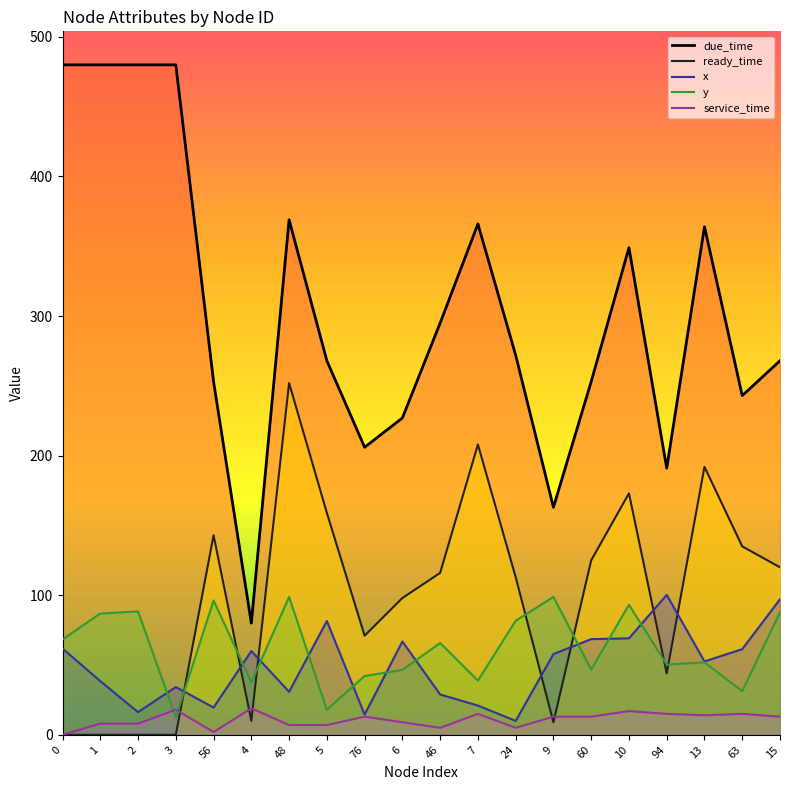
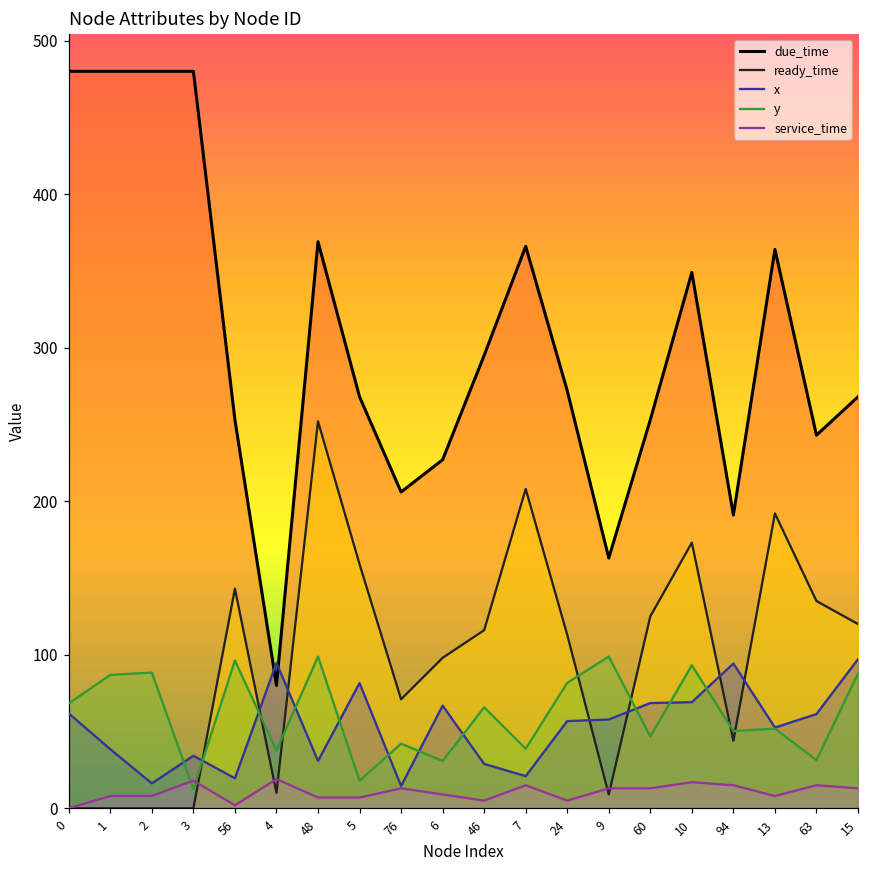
  {
    "x": {
      "0": 62,
      "1": 38,
      "2": 16,
      "3": 34,
      "56": 20,
-     "4": 60,
+     "4": 95,
      "48": 31,
      "5": 82,
      "6": 67,
      "46": 29,
      "7": 21,
-     "24": 10,
+     "24": 57,
      "9": 58,
      "60": 69,
      "10": 69,
-     "94": 100,
+     "94": 94,
      "63": 61,
      "15": 97
    },
    "y": {
      "0": 68,
      "1": 87,
      "2": 88,
      "3": 13,
      "56": 96,
      "4": 38,
      "48": 99,
      "5": 18,
      "76": 42,
-     "6": 46,
+     "6": 31,
      "46": 66,
      "7": 39,
      "24": 82,
      "9": 99,
      "60": 47,
      "10": 93,
      "94": 50,
      "63": 31,
      "15": 88
    },
    "service_time": {
      "1": 8,
      "2": 8,
      "3": 18,
      "56": 2,
      "4": 19,
      "48": 7,
      "5": 7,
      "6": 9,
      "46": 5,
      "7": 15,
      "24": 5,
      "9": 13,
      "60": 13,
      "10": 17,
      "94": 15,
-     "13": 14,
+     "13": 8,
      "63": 15,
      "15": 13
    }
  }
